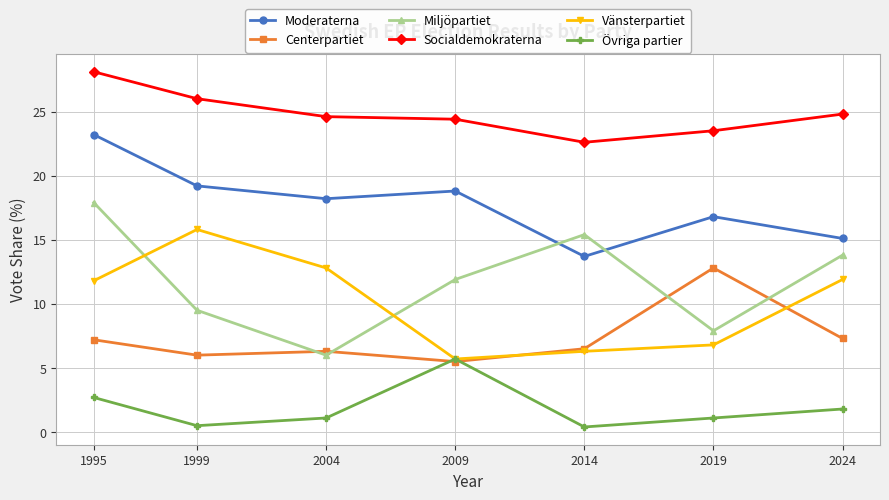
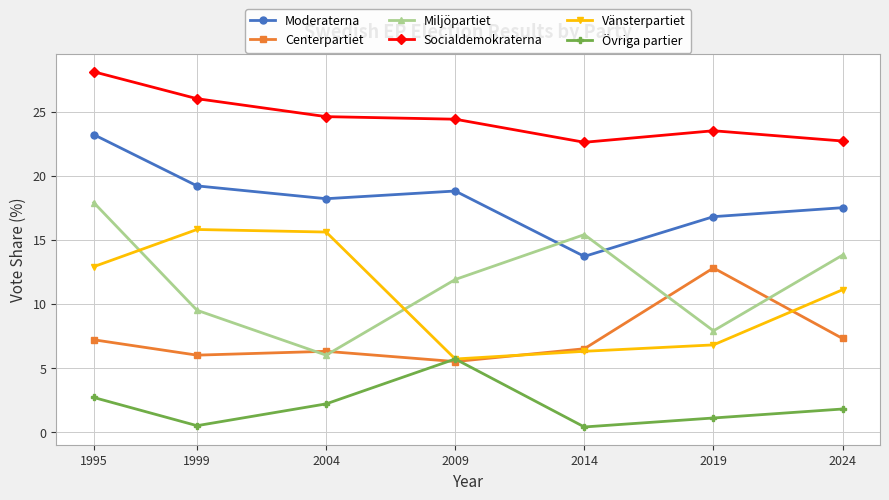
  {
    "Moderaterna": {
      "1995": 23.2,
      "1999": 19.2,
      "2004": 18.2,
      "2009": 18.8,
      "2014": 13.7,
      "2019": 16.8,
-     "2024": 15.1
+     "2024": 17.5
    },
    "Centerpartiet": {
      "1995": 7.2,
      "1999": 6.0,
      "2004": 6.3,
      "2009": 5.5,
      "2019": 12.8,
      "2024": 7.3
    },
    "Miljöpartiet": {
      "1995": 17.9,
      "1999": 9.5,
      "2004": 6.0,
      "2009": 11.9,
      "2014": 15.4,
      "2019": 7.9,
      "2024": 13.8
    },
    "Socialdemokraterna": {
      "1995": 28.1,
      "1999": 26.0,
      "2004": 24.6,
      "2009": 24.4,
      "2014": 22.6,
      "2019": 23.5,
-     "2024": 24.8
+     "2024": 22.7
    },
    "Vänsterpartiet": {
-     "1995": 11.8,
+     "1995": 12.9,
      "1999": 15.8,
-     "2004": 12.8,
+     "2004": 15.6,
      "2019": 6.8,
-     "2024": 11.9
+     "2024": 11.1
    },
    "Övriga partier": {
      "1995": 2.7,
      "1999": 0.5,
-     "2004": 1.1,
+     "2004": 2.2,
      "2014": 0.4,
      "2019": 1.1,
      "2024": 1.8
    }
  }
